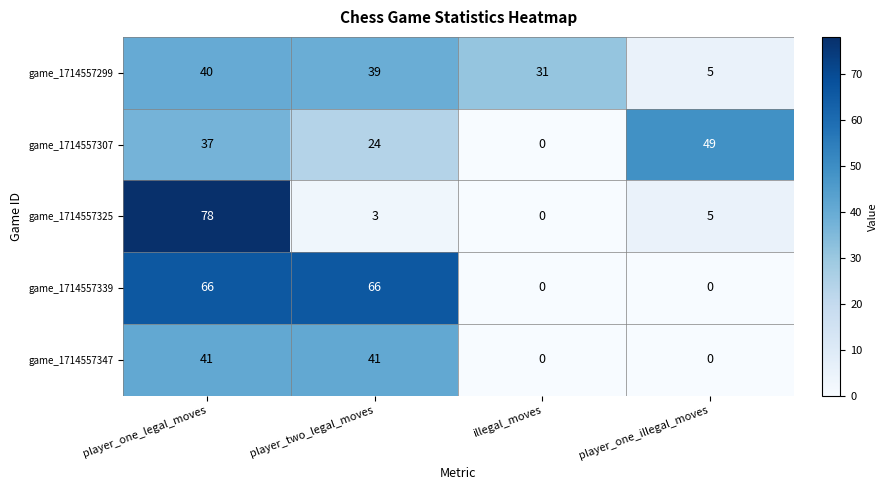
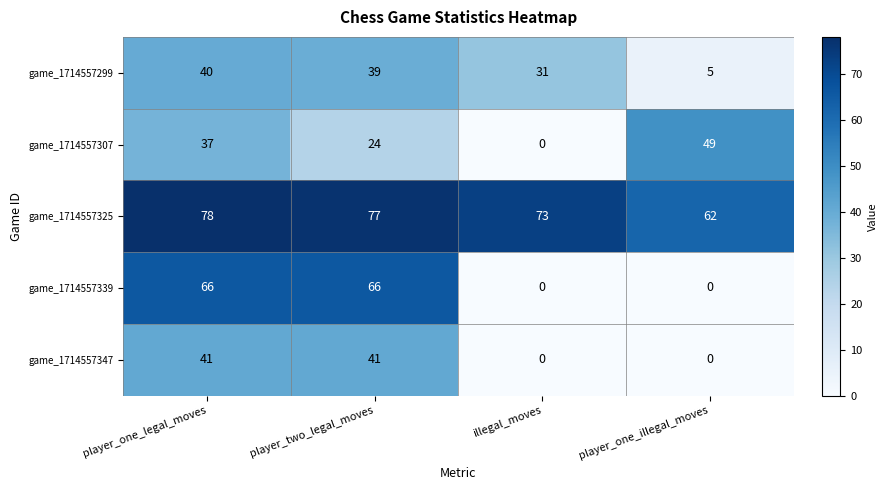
  {
    "game_1714557299": {
      "player_one_legal_moves": 40,
      "player_two_legal_moves": 39,
      "illegal_moves": 31,
      "player_one_illegal_moves": 5
    },
    "game_1714557307": {
      "player_one_legal_moves": 37,
      "player_two_legal_moves": 24,
      "illegal_moves": 0,
      "player_one_illegal_moves": 49
    },
    "game_1714557325": {
      "player_one_legal_moves": 78,
-     "player_two_legal_moves": 3,
-     "illegal_moves": 0,
-     "player_one_illegal_moves": 5
+     "player_two_legal_moves": 77,
+     "illegal_moves": 73,
+     "player_one_illegal_moves": 62
    },
    "game_1714557339": {
      "player_one_legal_moves": 66,
      "player_two_legal_moves": 66,
      "illegal_moves": 0,
      "player_one_illegal_moves": 0
    },
    "game_1714557347": {
      "player_one_legal_moves": 41,
      "player_two_legal_moves": 41,
      "illegal_moves": 0,
      "player_one_illegal_moves": 0
    }
  }
